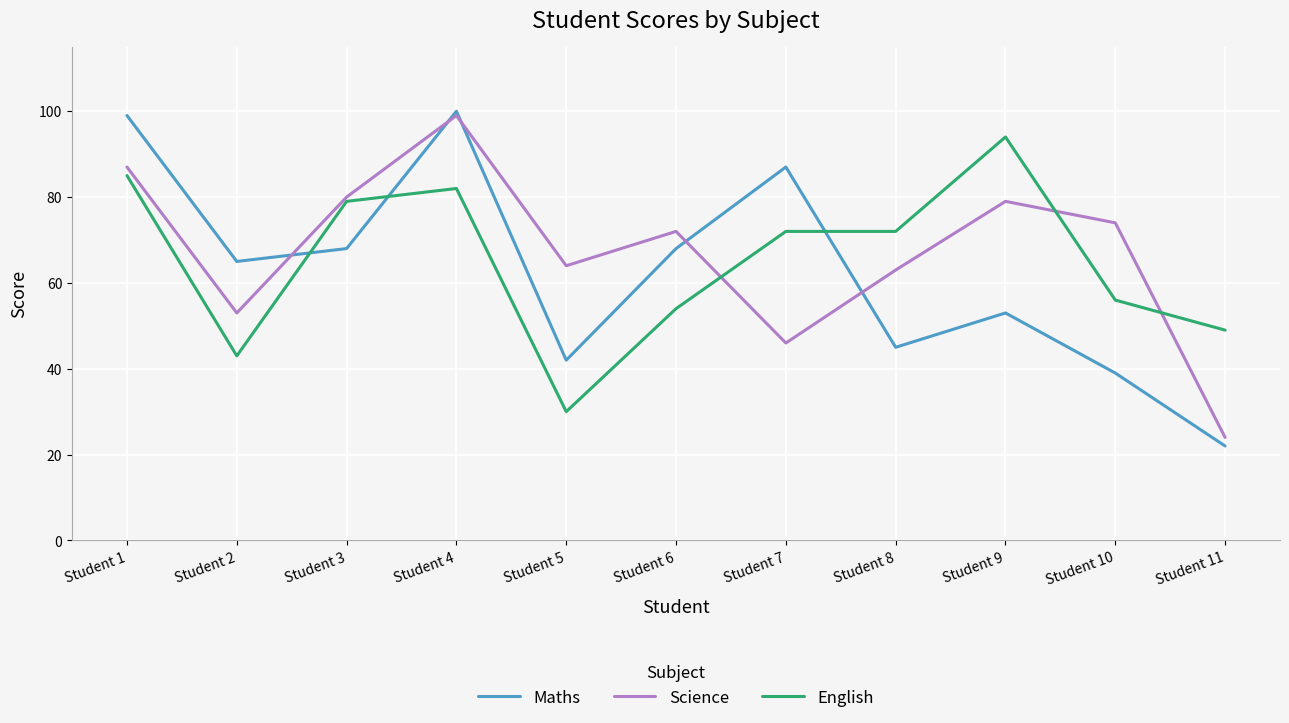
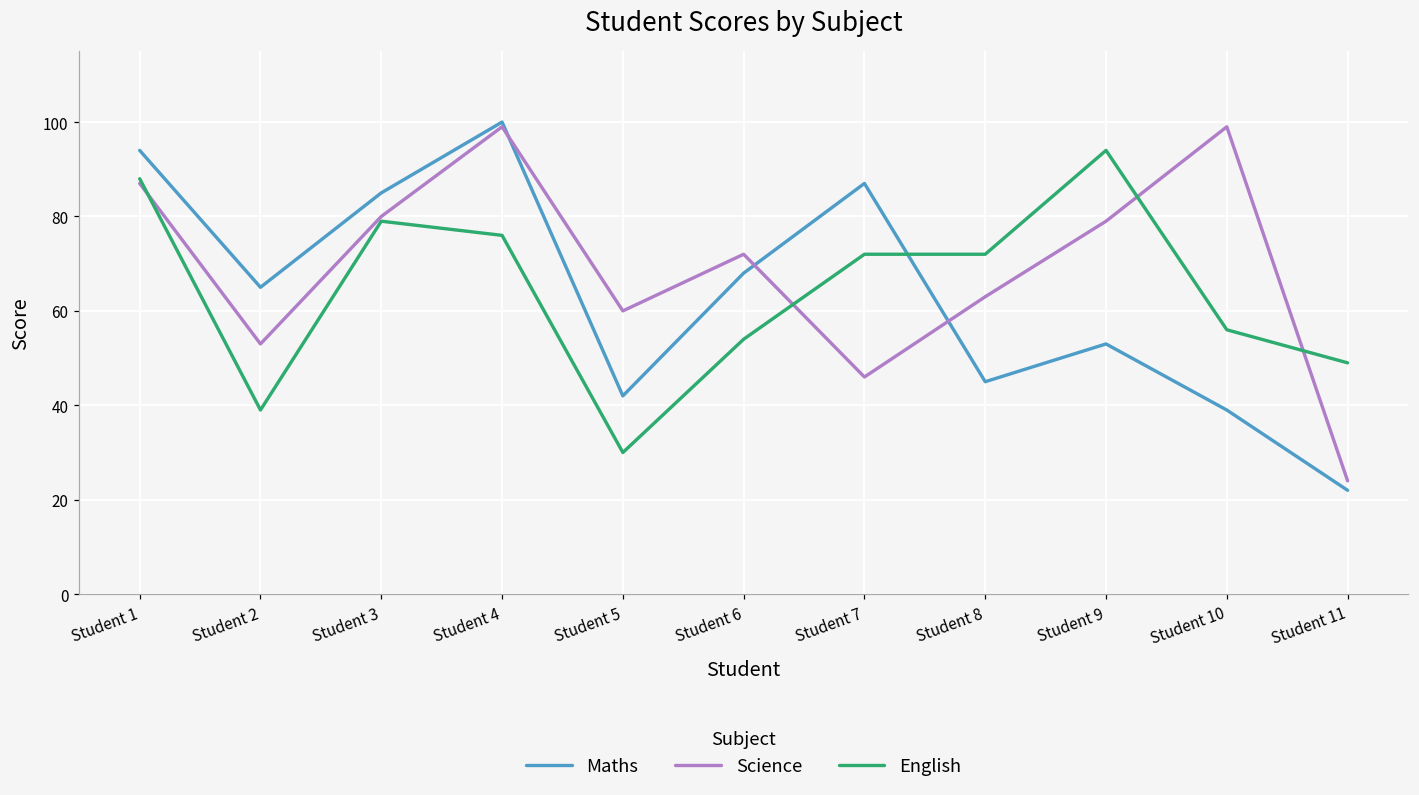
  {
    "Maths": {
-     "Student 1": 99,
+     "Student 1": 94,
      "Student 2": 65,
-     "Student 3": 68,
+     "Student 3": 85,
      "Student 4": 100,
      "Student 5": 42,
      "Student 6": 68,
      "Student 7": 87,
      "Student 8": 45,
      "Student 9": 53,
      "Student 10": 39,
      "Student 11": 22
    },
    "Science": {
      "Student 1": 87,
      "Student 2": 53,
      "Student 3": 80,
      "Student 4": 99,
-     "Student 5": 64,
+     "Student 5": 60,
      "Student 6": 72,
      "Student 7": 46,
      "Student 8": 63,
      "Student 9": 79,
-     "Student 10": 74,
+     "Student 10": 99,
      "Student 11": 24
    },
    "English": {
-     "Student 1": 85,
-     "Student 2": 43,
+     "Student 1": 88,
+     "Student 2": 39,
      "Student 3": 79,
-     "Student 4": 82,
+     "Student 4": 76,
      "Student 5": 30,
      "Student 6": 54,
      "Student 7": 72,
      "Student 8": 72,
      "Student 9": 94,
      "Student 10": 56,
      "Student 11": 49
    }
  }
